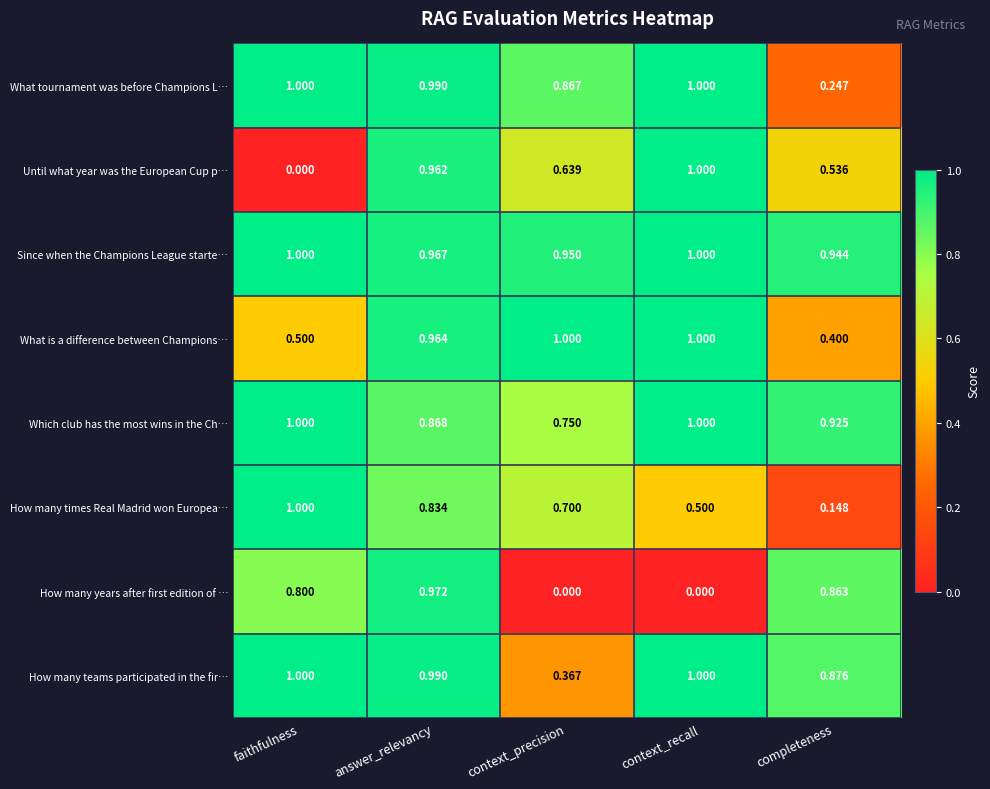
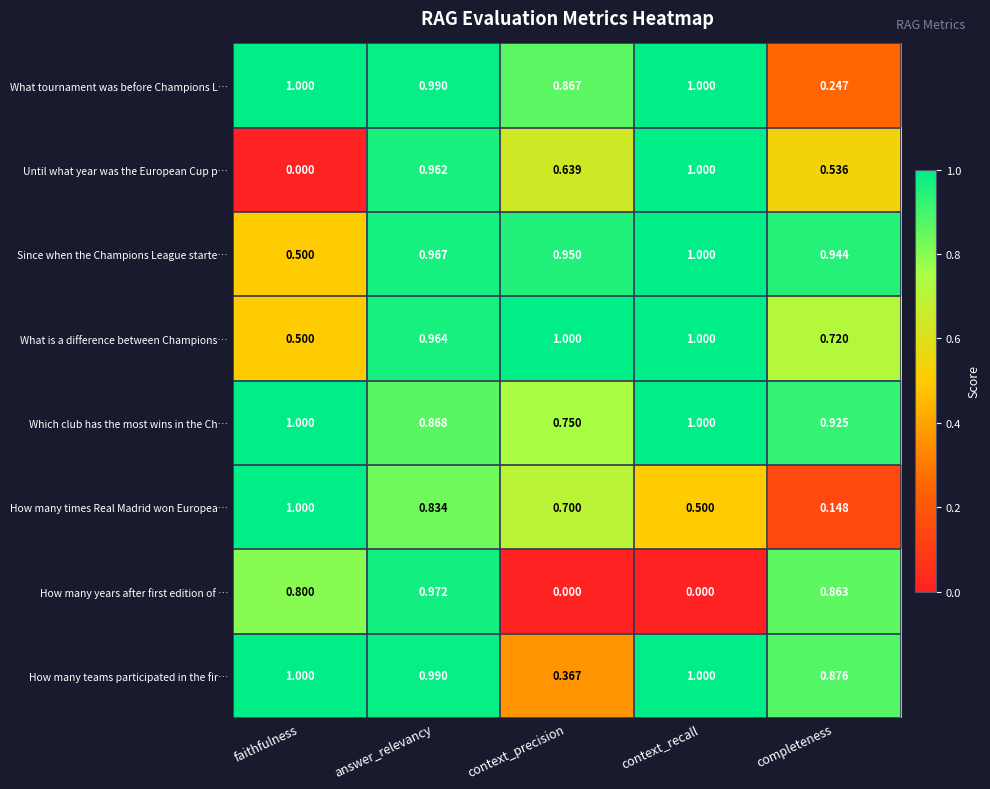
  {
    "What tournament was before Champions L…": {
      "faithfulness": 1.000,
      "answer_relevancy": 0.990,
      "context_precision": 0.867,
      "context_recall": 1.000,
      "completeness": 0.247
    },
    "Until what year was the European Cup p…": {
      "faithfulness": 0.000,
      "answer_relevancy": 0.962,
      "context_precision": 0.639,
      "context_recall": 1.000,
      "completeness": 0.536
    },
    "Since when the Champions League starte…": {
-     "faithfulness": 1.000,
+     "faithfulness": 0.500,
      "answer_relevancy": 0.967,
      "context_precision": 0.950,
      "context_recall": 1.000,
      "completeness": 0.944
    },
    "What is a difference between Champions…": {
      "faithfulness": 0.500,
      "answer_relevancy": 0.964,
      "context_precision": 1.000,
      "context_recall": 1.000,
-     "completeness": 0.400
+     "completeness": 0.720
    },
    "Which club has the most wins in the Ch…": {
      "faithfulness": 1.000,
      "answer_relevancy": 0.868,
      "context_precision": 0.750,
      "context_recall": 1.000,
      "completeness": 0.925
    },
    "How many times Real Madrid won Europea…": {
      "faithfulness": 1.000,
      "answer_relevancy": 0.834,
      "context_precision": 0.700,
      "context_recall": 0.500,
      "completeness": 0.148
    },
    "How many years after first edition of …": {
      "faithfulness": 0.800,
      "answer_relevancy": 0.972,
      "context_precision": 0.000,
      "context_recall": 0.000,
      "completeness": 0.863
    },
    "How many teams participated in the fir…": {
      "faithfulness": 1.000,
      "answer_relevancy": 0.990,
      "context_precision": 0.367,
      "context_recall": 1.000,
      "completeness": 0.876
    }
  }
